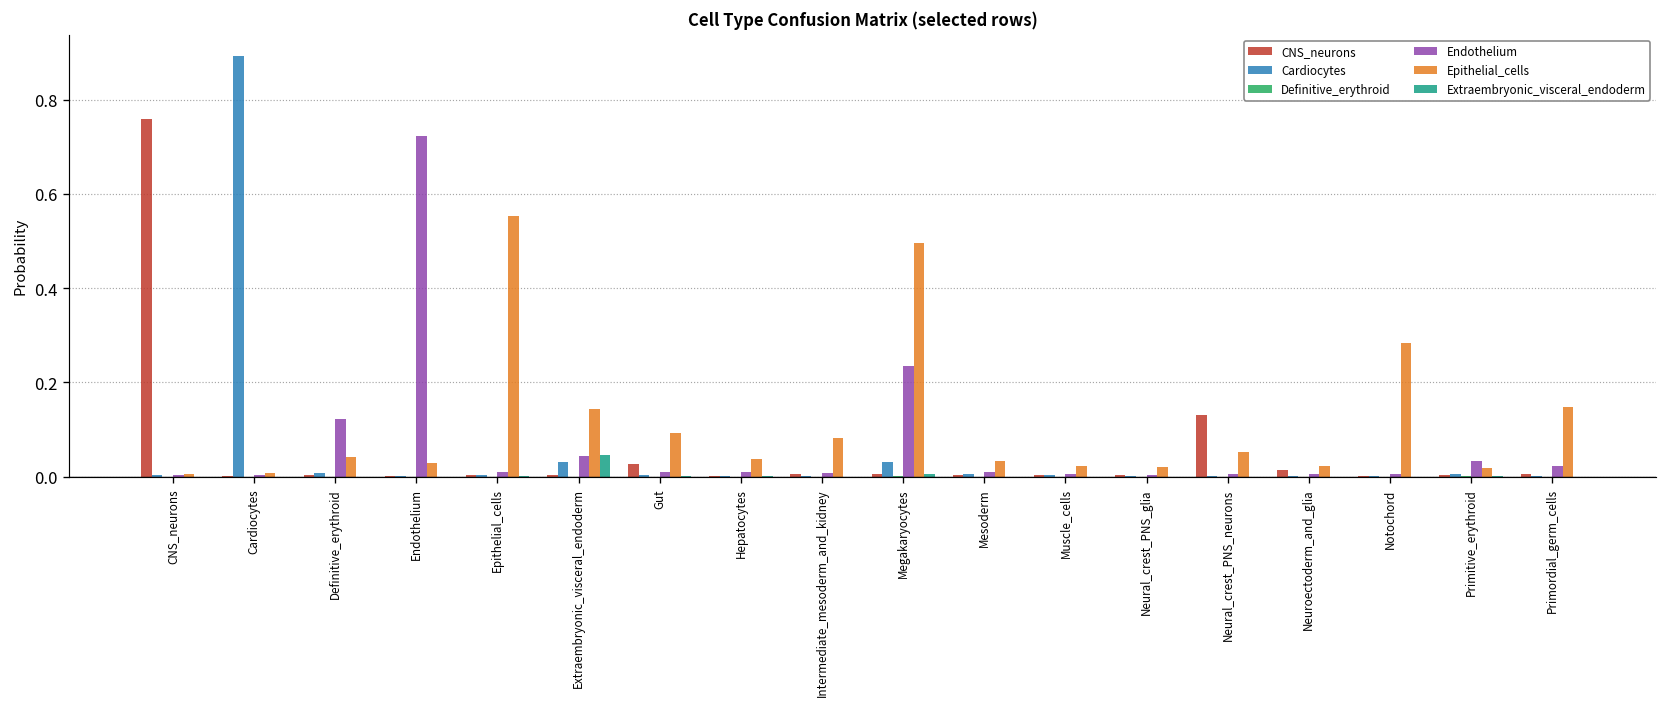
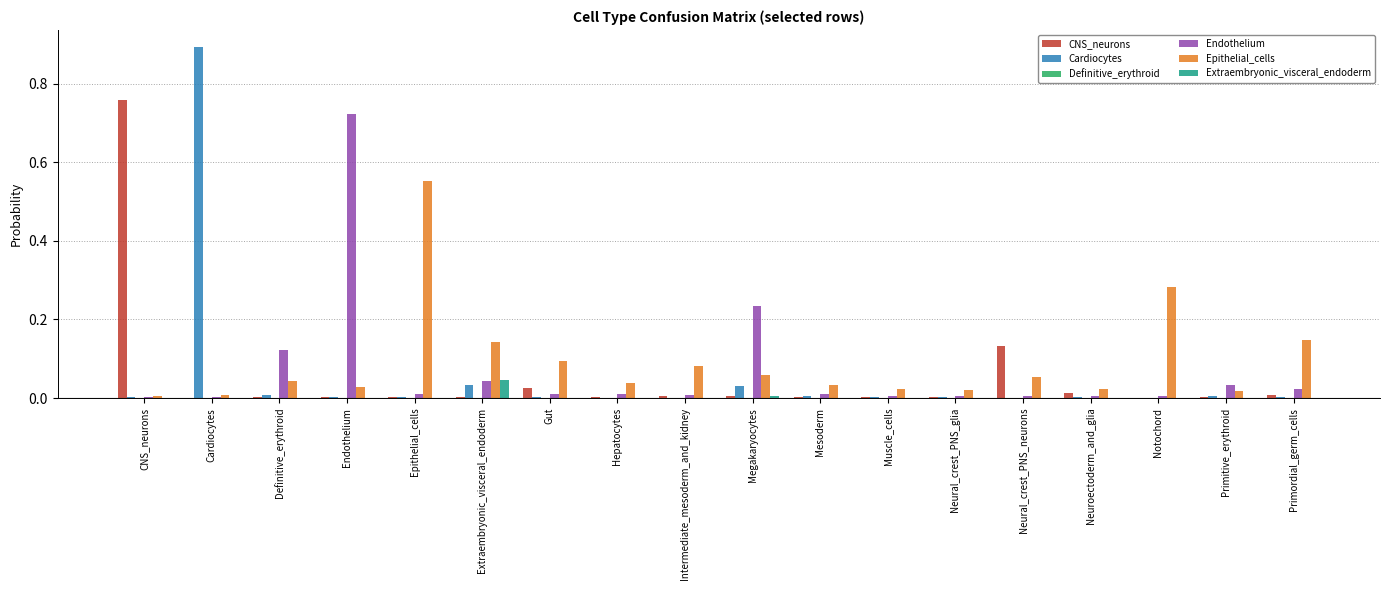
  {
    "CNS_neurons": {
      "CNS_neurons": 0.76,
      "Gut": 0.03,
      "Neural_crest_PNS_neurons": 0.13,
      "Neuroectoderm_and_glia": 0.01,
      "Primordial_germ_cells": 0.01
    },
    "Cardiocytes": {
      "Cardiocytes": 0.89,
      "Definitive_erythroid": 0.01,
      "Extraembryonic_visceral_endoderm": 0.03,
      "Megakaryocytes": 0.03
    },
    "Endothelium": {
      "Definitive_erythroid": 0.12,
      "Endothelium": 0.72,
      "Epithelial_cells": 0.01,
      "Extraembryonic_visceral_endoderm": 0.04,
      "Gut": 0.01,
      "Hepatocytes": 0.01,
      "Intermediate_mesoderm_and_kidney": 0.01,
      "Megakaryocytes": 0.23,
      "Mesoderm": 0.01,
      "Primitive_erythroid": 0.03,
      "Primordial_germ_cells": 0.02
    },
    "Epithelial_cells": {
      "Cardiocytes": 0.01,
      "Definitive_erythroid": 0.04,
      "Endothelium": 0.03,
      "Epithelial_cells": 0.55,
      "Extraembryonic_visceral_endoderm": 0.14,
      "Gut": 0.09,
      "Hepatocytes": 0.04,
      "Intermediate_mesoderm_and_kidney": 0.08,
-     "Megakaryocytes": 0.50,
+     "Megakaryocytes": 0.06,
      "Mesoderm": 0.03,
      "Muscle_cells": 0.02,
      "Neural_crest_PNS_glia": 0.02,
      "Neural_crest_PNS_neurons": 0.05,
      "Neuroectoderm_and_glia": 0.02,
      "Notochord": 0.28,
      "Primitive_erythroid": 0.02,
      "Primordial_germ_cells": 0.15
    }
  }
